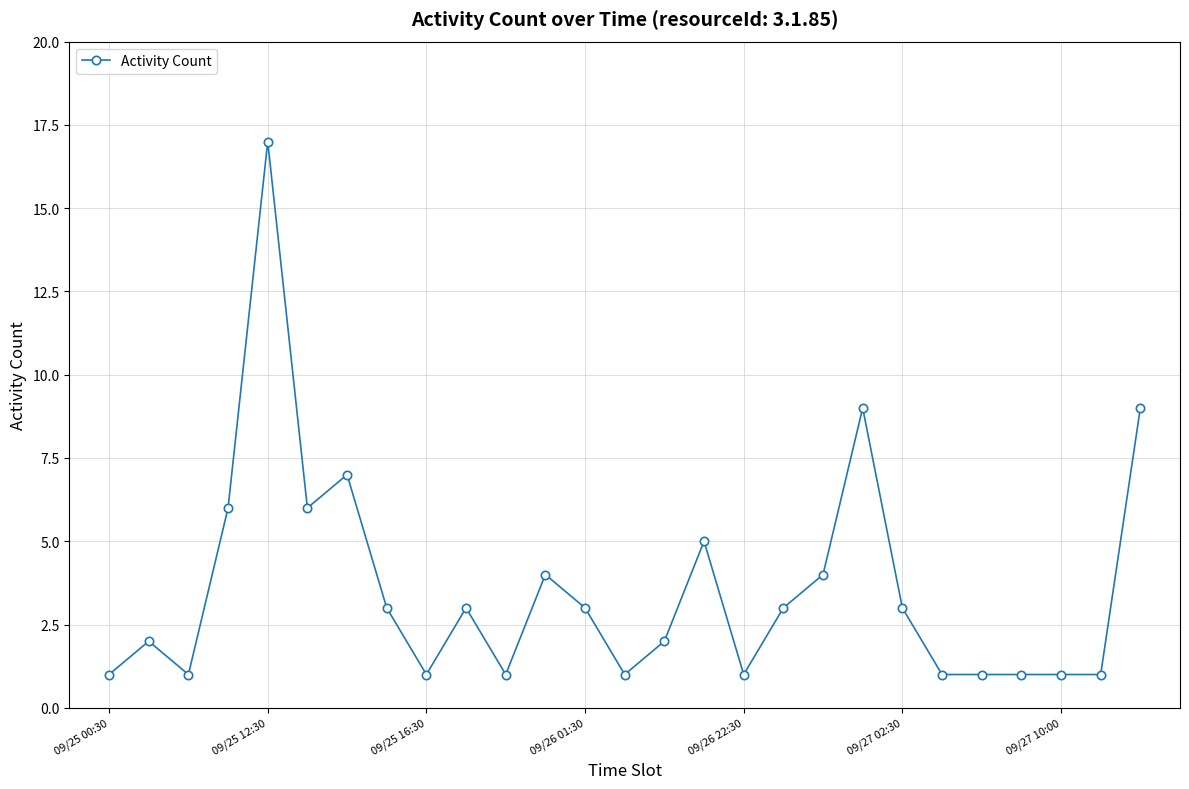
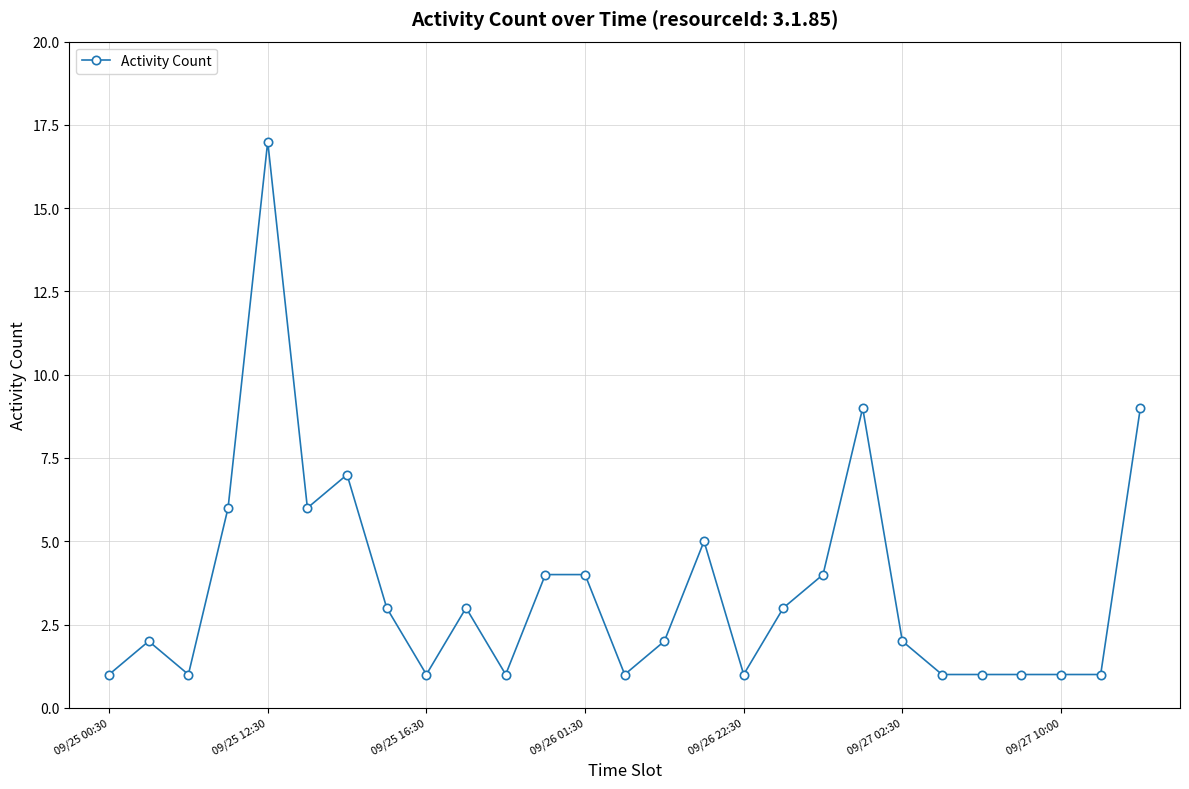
  {
    "09/25 00:30": 1,
    "09/25 12:30": 17,
    "09/25 16:30": 1,
-   "09/26 01:30": 3,
+   "09/26 01:30": 4,
    "09/26 22:30": 1,
-   "09/27 02:30": 3,
+   "09/27 02:30": 2,
    "09/27 10:00": 1
  }
